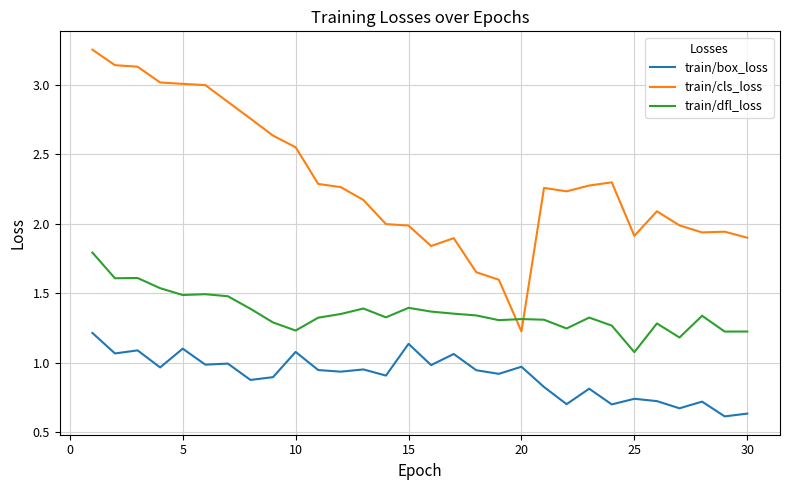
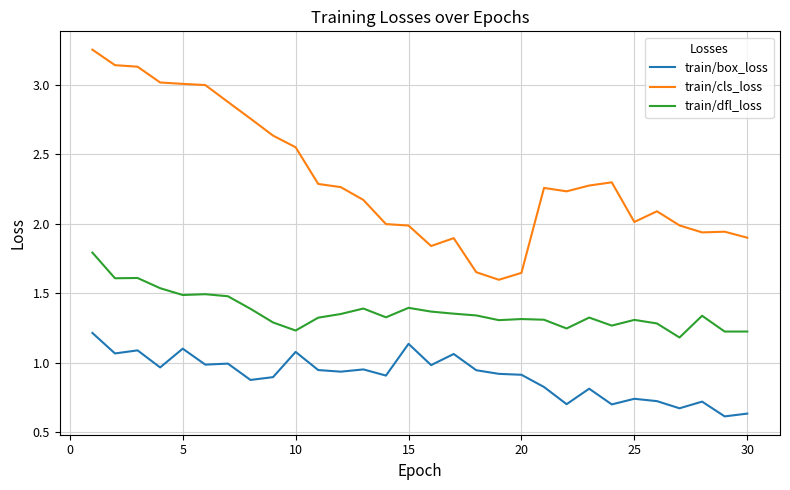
  {
    "train/box_loss": {
      "5": 1.10,
      "10": 1.08,
      "15": 1.14,
-     "20": 0.97,
+     "20": 0.91,
      "25": 0.74,
      "30": 0.63
    },
    "train/cls_loss": {
      "5": 3.01,
      "10": 2.55,
      "15": 1.99,
-     "20": 1.22,
-     "25": 1.91,
+     "20": 1.65,
+     "25": 2.01,
      "30": 1.90
    },
    "train/dfl_loss": {
      "5": 1.49,
      "10": 1.23,
      "15": 1.39,
      "20": 1.31,
-     "25": 1.08,
+     "25": 1.31,
      "30": 1.22
    }
  }
